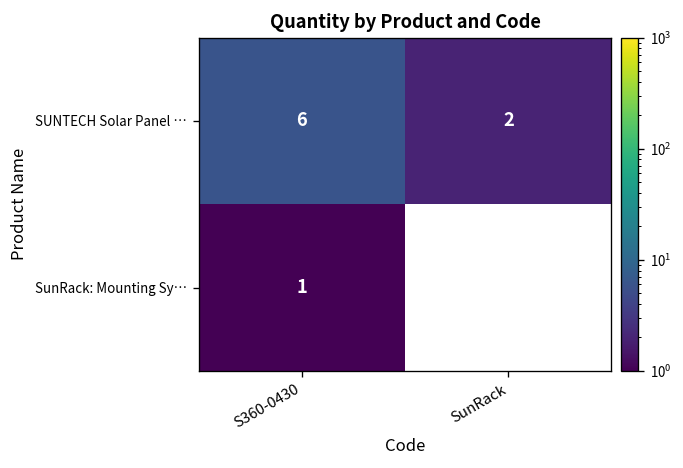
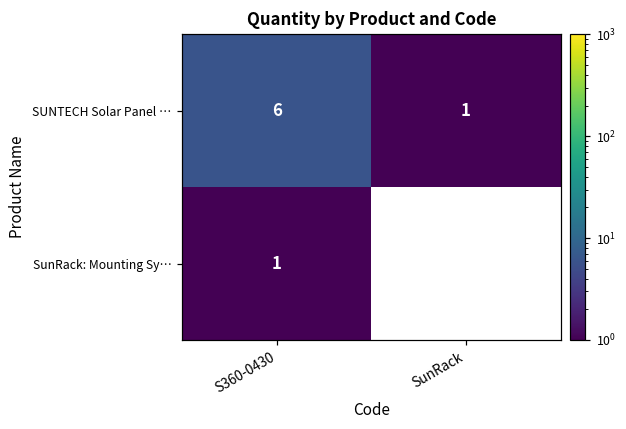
  {
    "SUNTECH Solar Panel …": {
      "S360-0430": 6,
-     "SunRack": 2
+     "SunRack": 1
    },
    "SunRack: Mounting Sy…": {
      "S360-0430": 1
    }
  }
